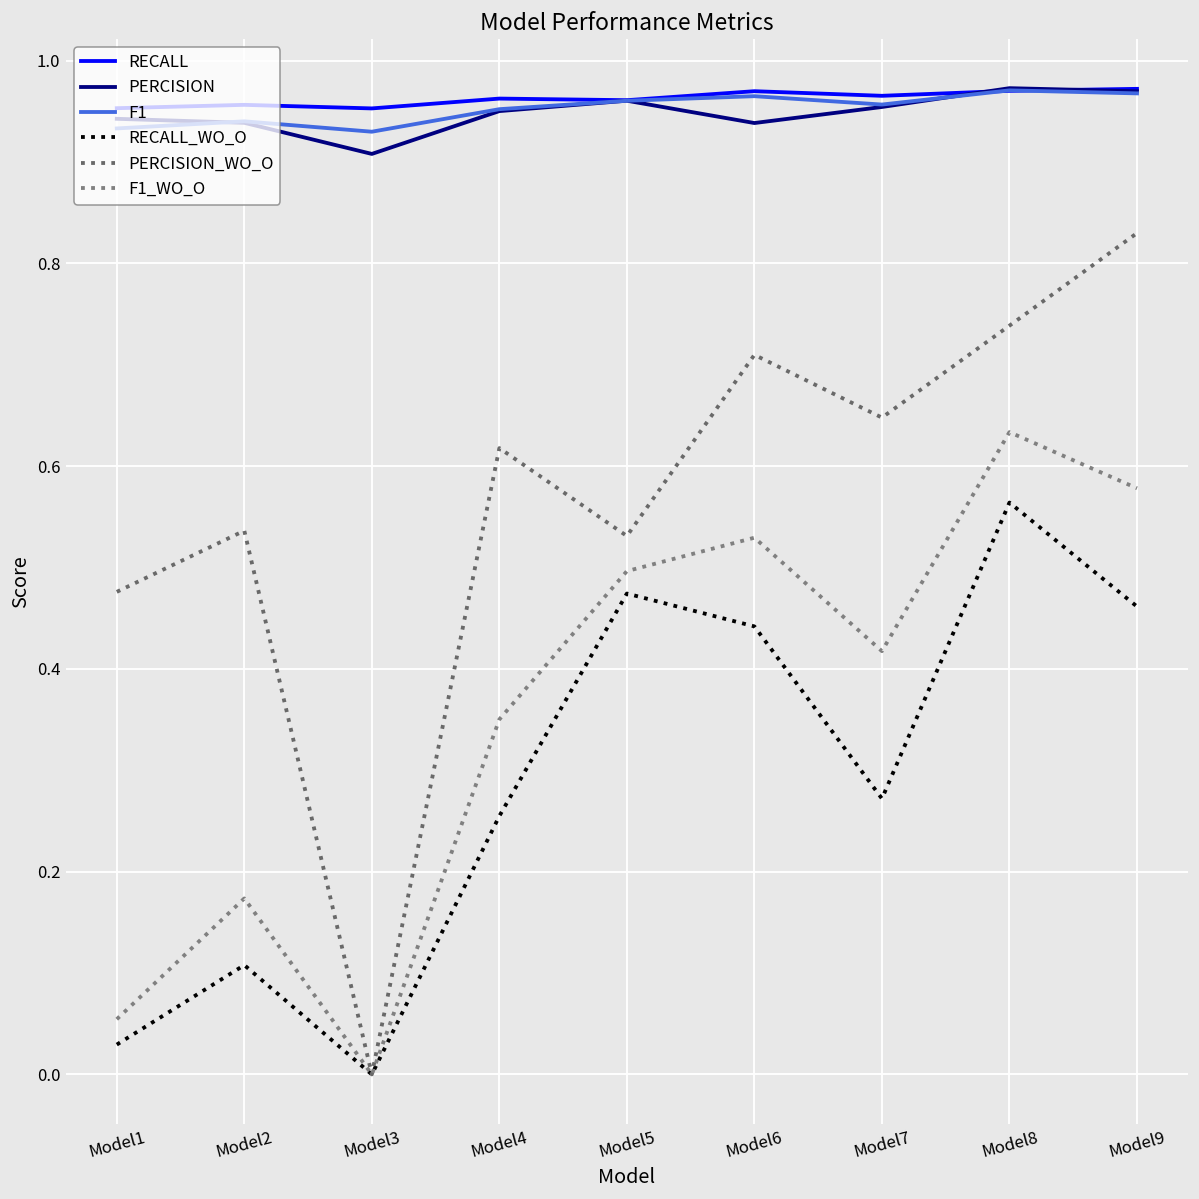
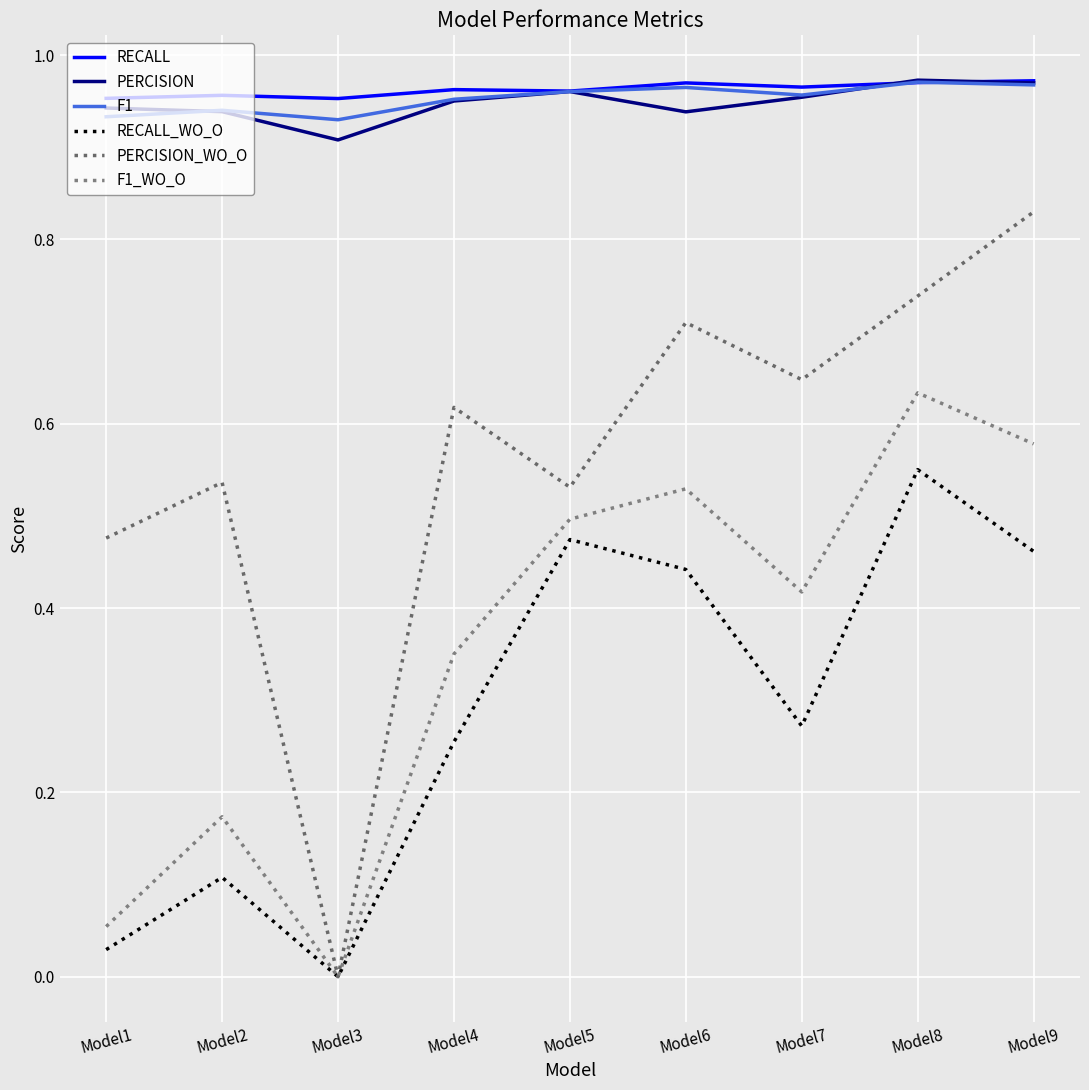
  {
    "RECALL": {
      "Model3": 0.95,
      "Model4": 0.96,
      "Model6": 0.97,
      "Model7": 0.97
    },
    "PERCISION": {
      "Model3": 0.91,
      "Model6": 0.94
    },
    "F1": {
      "Model3": 0.93,
      "Model6": 0.96
    },
    "RECALL_WO_O": {
      "Model1": 0.03,
      "Model2": 0.11,
      "Model4": 0.25,
      "Model5": 0.47,
      "Model6": 0.44,
      "Model7": 0.27,
-     "Model8": 0.56,
+     "Model8": 0.55,
      "Model9": 0.46
    }
  }
